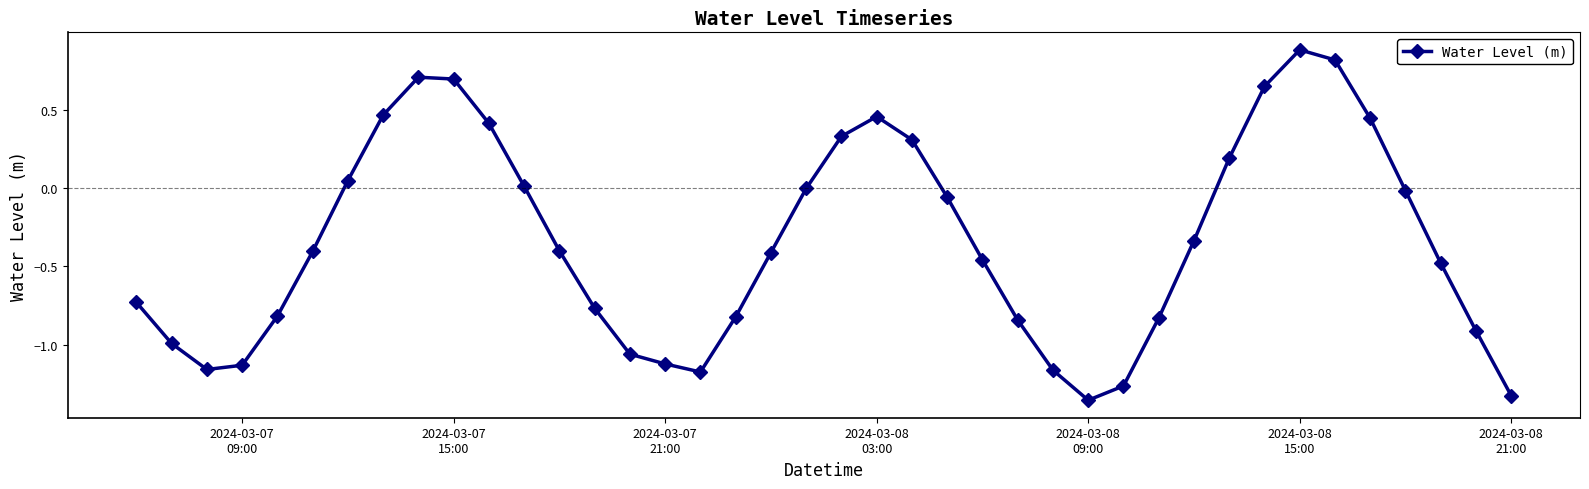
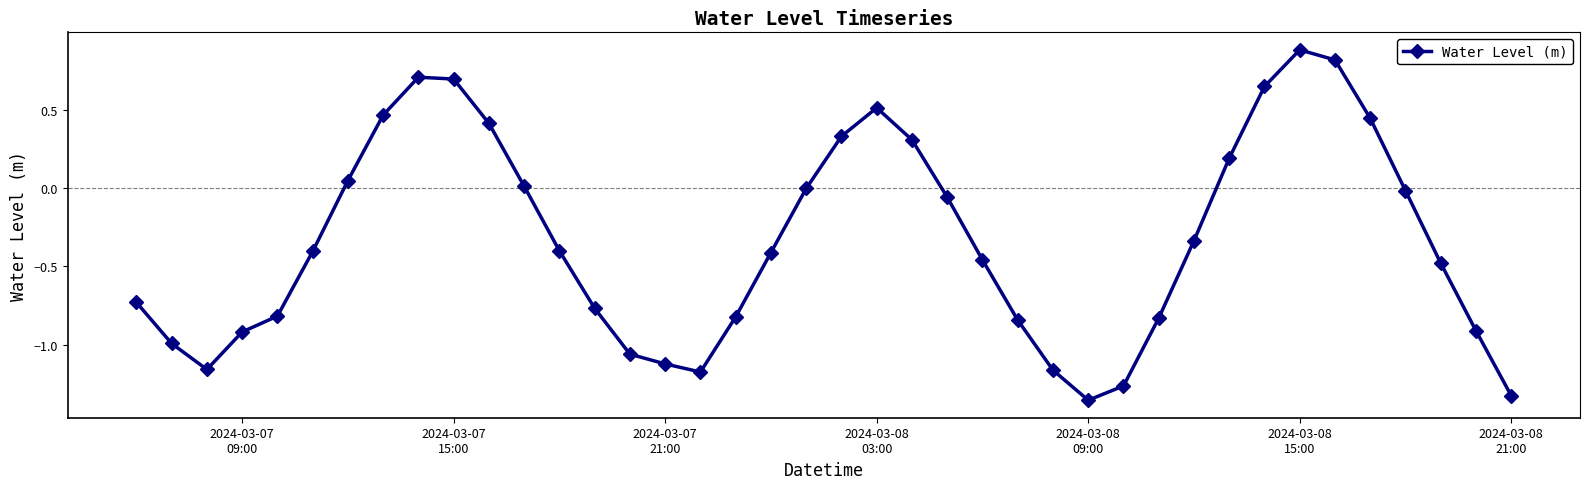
  {
-   "2024-03-07 09:00": -1.13,
+   "2024-03-07 09:00": -0.92,
    "2024-03-07 15:00": 0.70,
    "2024-03-07 21:00": -1.12,
-   "2024-03-08 03:00": 0.46,
+   "2024-03-08 03:00": 0.51,
    "2024-03-08 09:00": -1.35,
    "2024-03-08 15:00": 0.88,
    "2024-03-08 21:00": -1.33
  }
